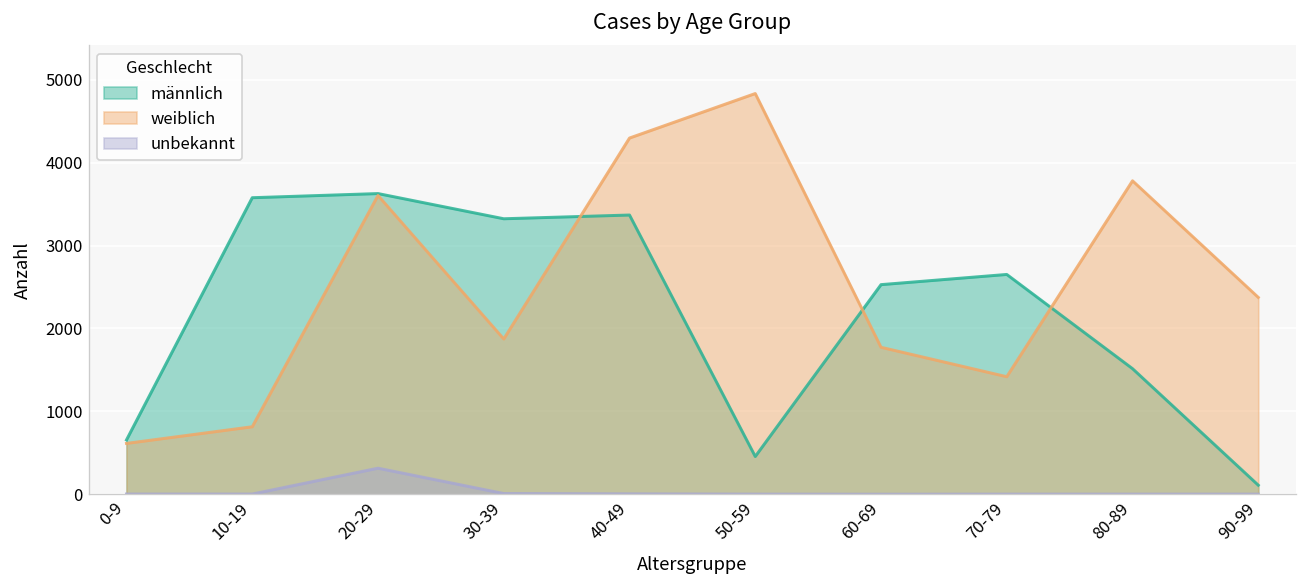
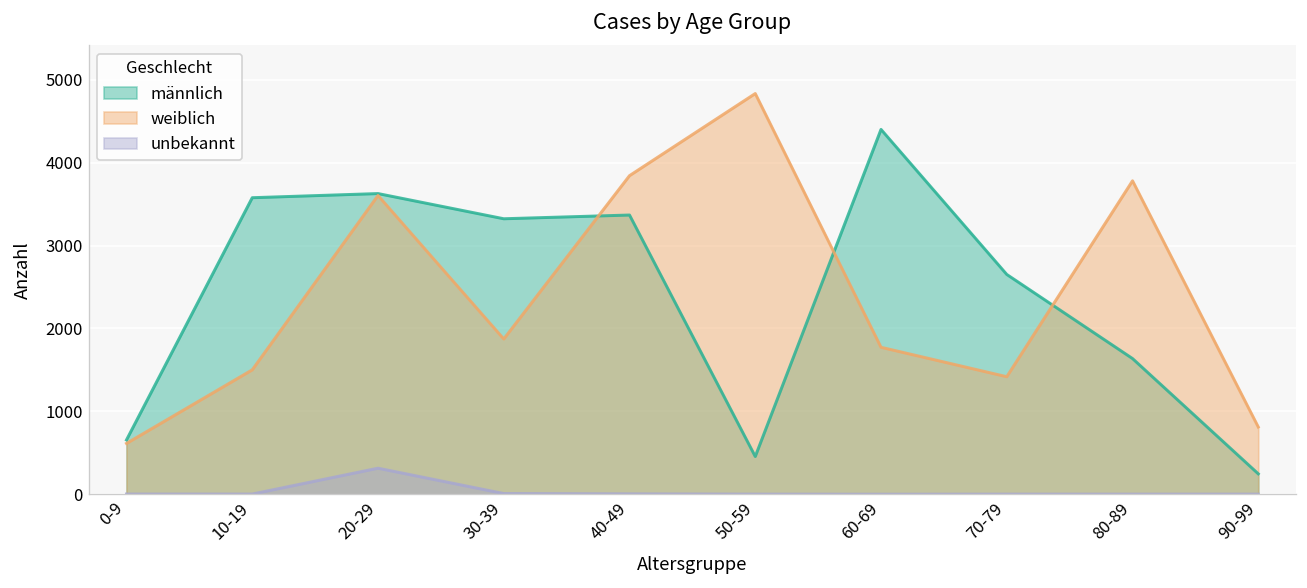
  {
    "männlich": {
      "0-9": 700,
      "10-19": 3600,
      "30-39": 3300,
      "40-49": 3400,
      "50-59": 500,
-     "60-69": 2500,
+     "60-69": 4400,
      "70-79": 2700,
-     "80-89": 1500,
-     "90-99": 100
+     "80-89": 1600,
+     "90-99": 200
    },
    "weiblich": {
      "0-9": 600,
-     "10-19": 800,
+     "10-19": 1500,
      "30-39": 1900,
-     "40-49": 4300,
+     "40-49": 3800,
      "50-59": 4800,
      "60-69": 1800,
      "70-79": 1400,
      "80-89": 3800,
-     "90-99": 2400
+     "90-99": 800
    },
    "unbekannt": {
      "0-9": 0,
      "10-19": 0,
      "20-29": 300,
      "30-39": 0,
      "40-49": 0,
      "50-59": 0,
      "60-69": 0,
      "70-79": 0,
      "80-89": 0,
      "90-99": 0
    }
  }
